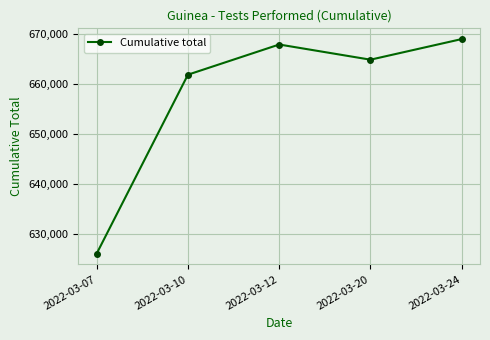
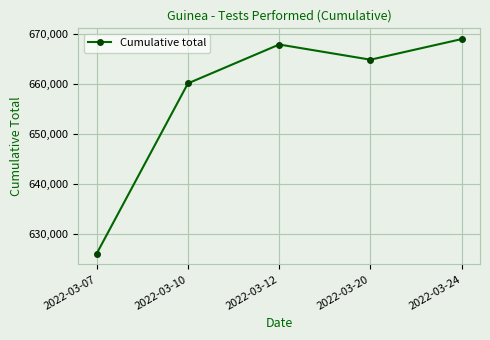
  {
    "2022-03-07": "626,000",
-   "2022-03-10": "662,000",
+   "2022-03-10": "660,000",
    "2022-03-12": "668,000",
    "2022-03-20": "665,000",
    "2022-03-24": "669,000"
  }
